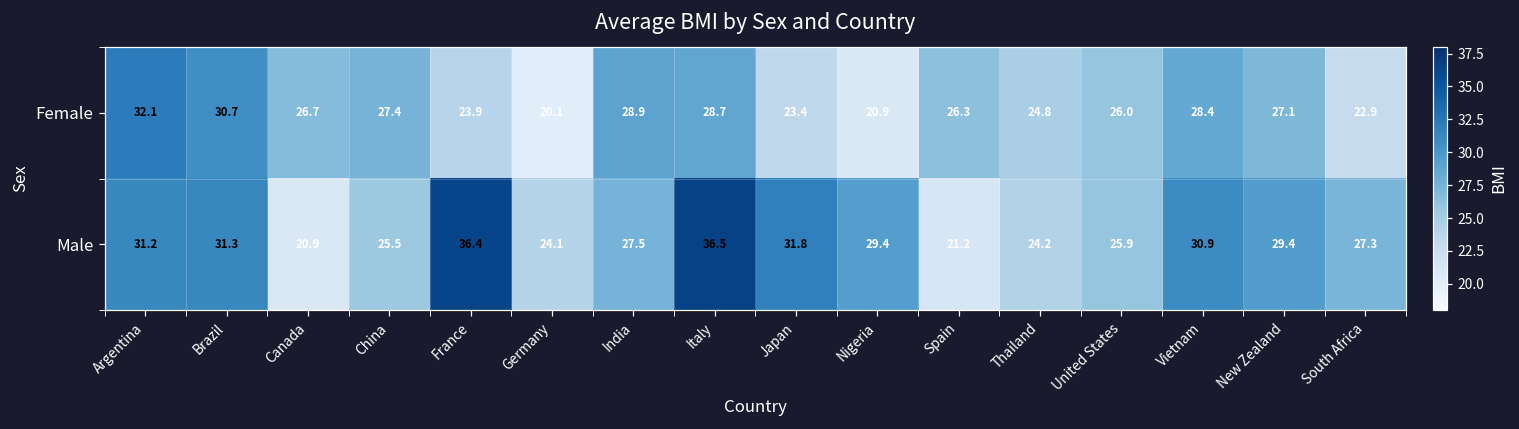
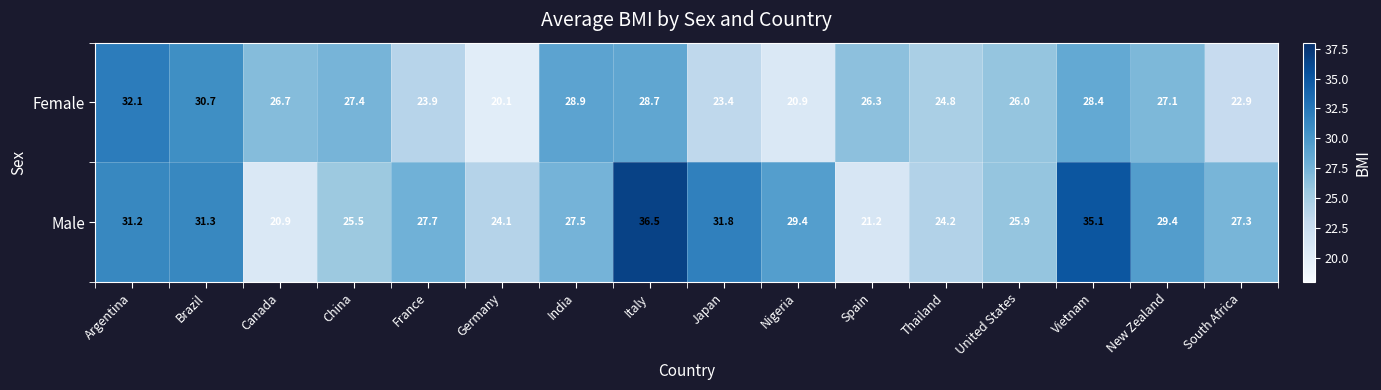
  {
    "Female": {
      "Argentina": 32.1,
      "Brazil": 30.7,
      "Canada": 26.7,
      "China": 27.4,
      "France": 23.9,
      "India": 28.9,
      "Italy": 28.7,
      "Japan": 23.4,
      "Spain": 26.3,
      "Thailand": 24.8,
      "United States": 26.0,
      "Vietnam": 28.4,
      "New Zealand": 27.1,
      "South Africa": 22.9
    },
    "Male": {
      "Argentina": 31.2,
      "Brazil": 31.3,
      "China": 25.5,
-     "France": 36.4,
+     "France": 27.7,
      "Germany": 24.1,
      "India": 27.5,
      "Italy": 36.5,
      "Japan": 31.8,
      "Nigeria": 29.4,
      "Thailand": 24.2,
      "United States": 25.9,
-     "Vietnam": 30.9,
+     "Vietnam": 35.1,
      "New Zealand": 29.4,
      "South Africa": 27.3
    }
  }
